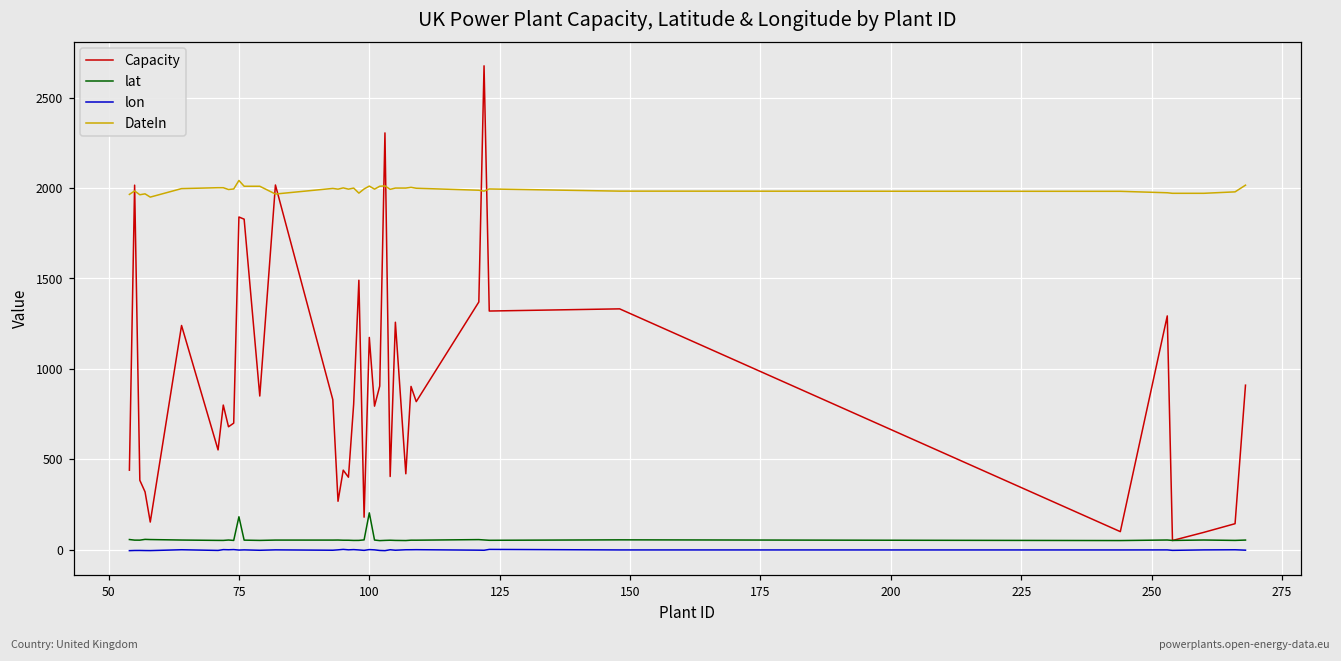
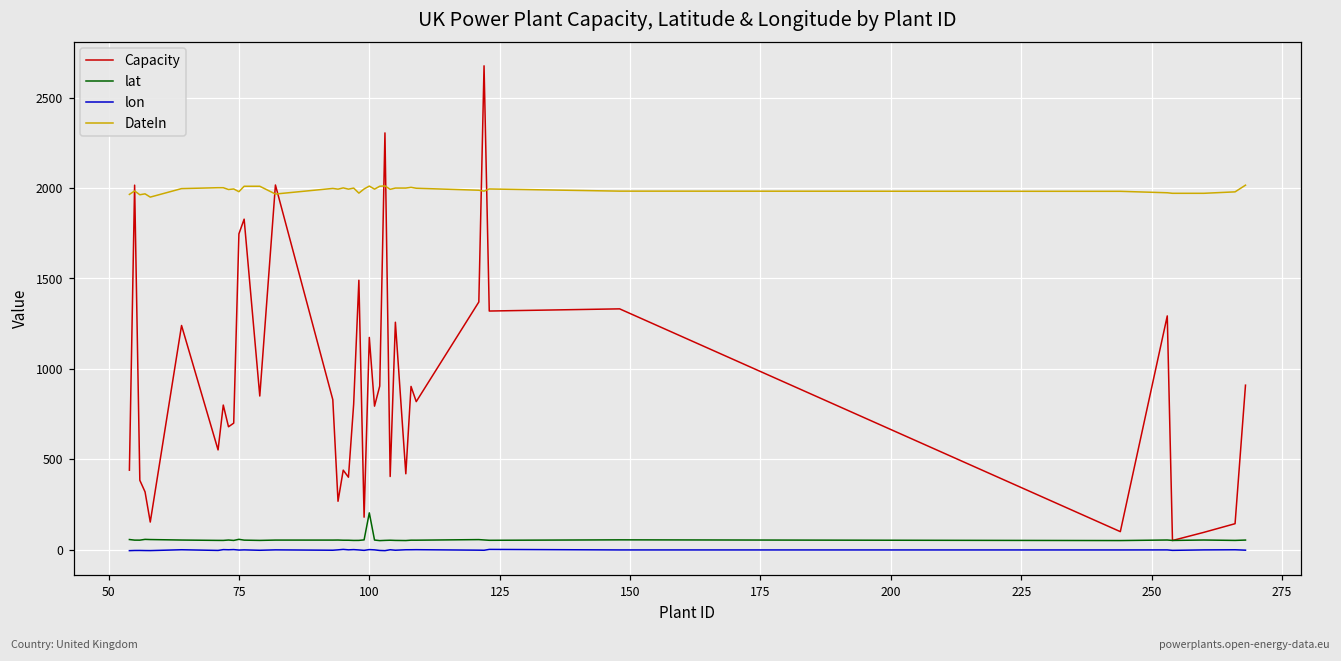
  {
    "Capacity": {
-     "75": 1840,
+     "75": 1750,
      "100": 1170
    },
    "lat": {
-     "75": 180,
+     "75": 60,
      "100": 200
    },
    "lon": {
      "75": 0,
      "100": 0
    },
    "DateIn": {
-     "75": 2040,
+     "75": 1980,
      "100": 2010
    }
  }
